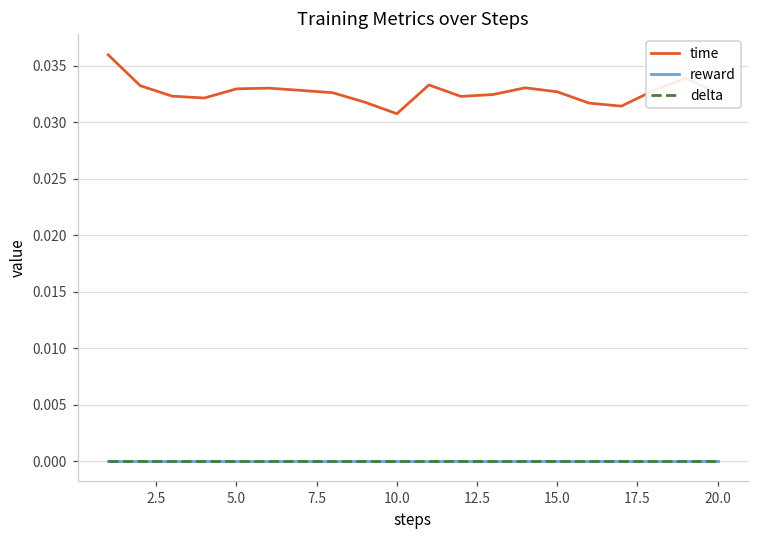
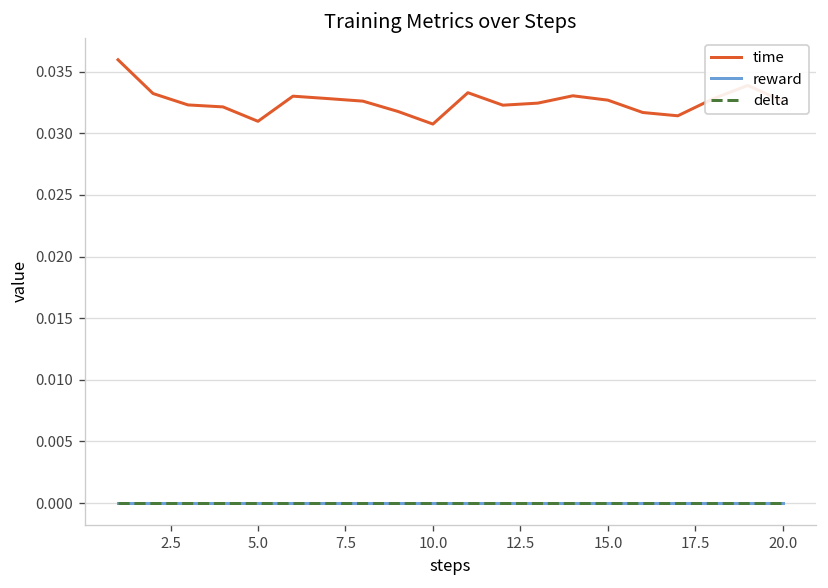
  {
    "time": {
-     "5.0": 0.0329,
+     "5.0": 0.0310,
      "10.0": 0.0307,
      "15.0": 0.0327
    },
    "delta": {
      "5.0": 0.0000,
      "10.0": 0.0000,
      "15.0": 0.0000,
      "20.0": 0.0000
    }
  }
